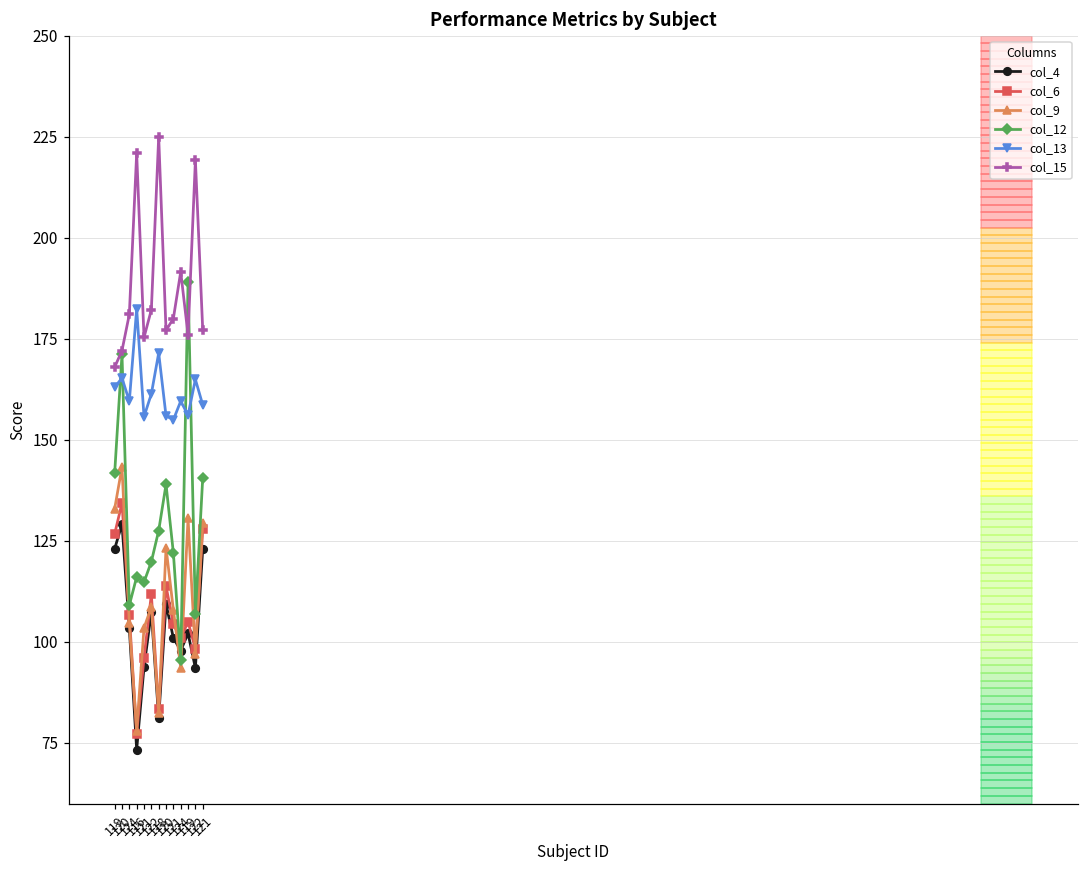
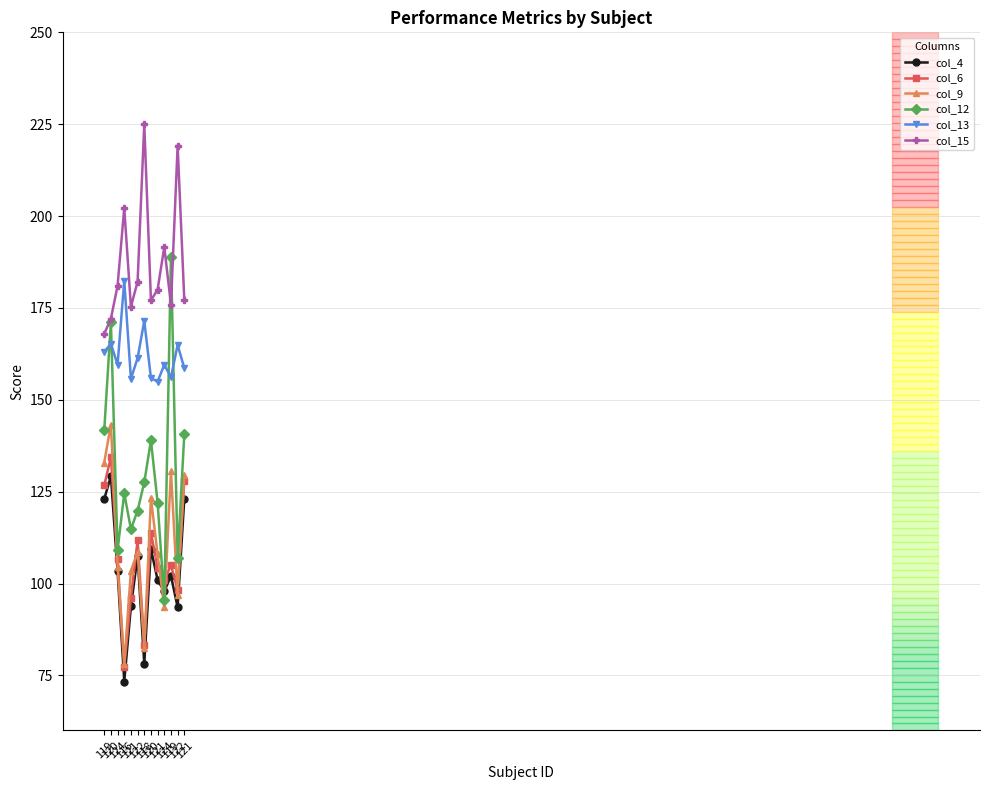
  {
    "col_4": {
      "116": 73,
-     "118": 81
+     "118": 78
    },
    "col_12": {
-     "116": 116,
+     "116": 125,
      "118": 128
    },
    "col_13": {
      "116": 182,
      "118": 171
    },
    "col_15": {
-     "116": 221,
+     "116": 202,
      "118": 225
    }
  }
